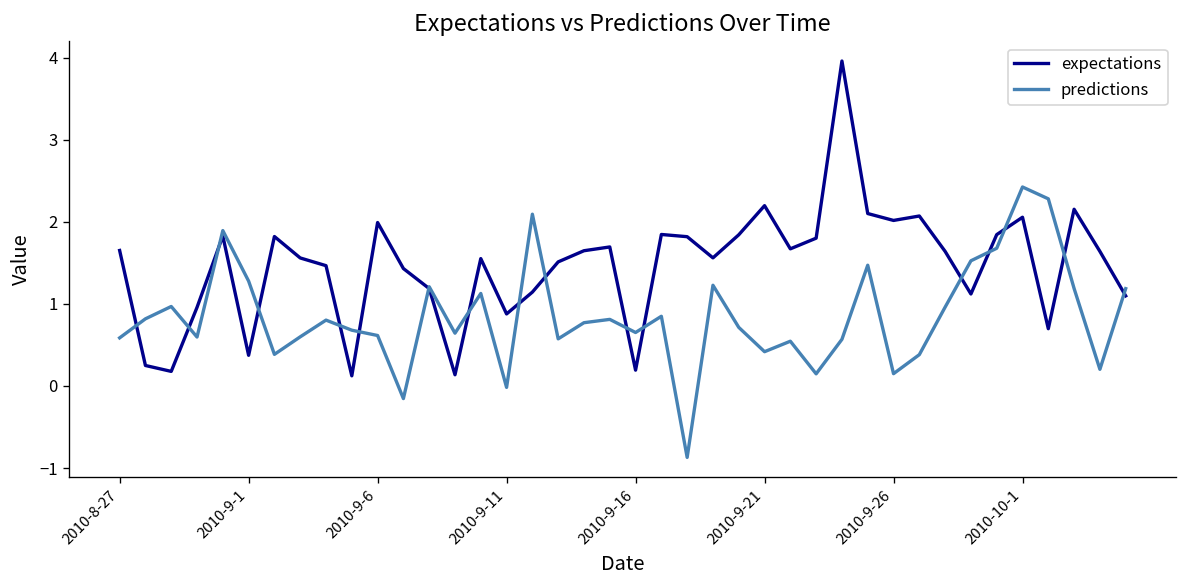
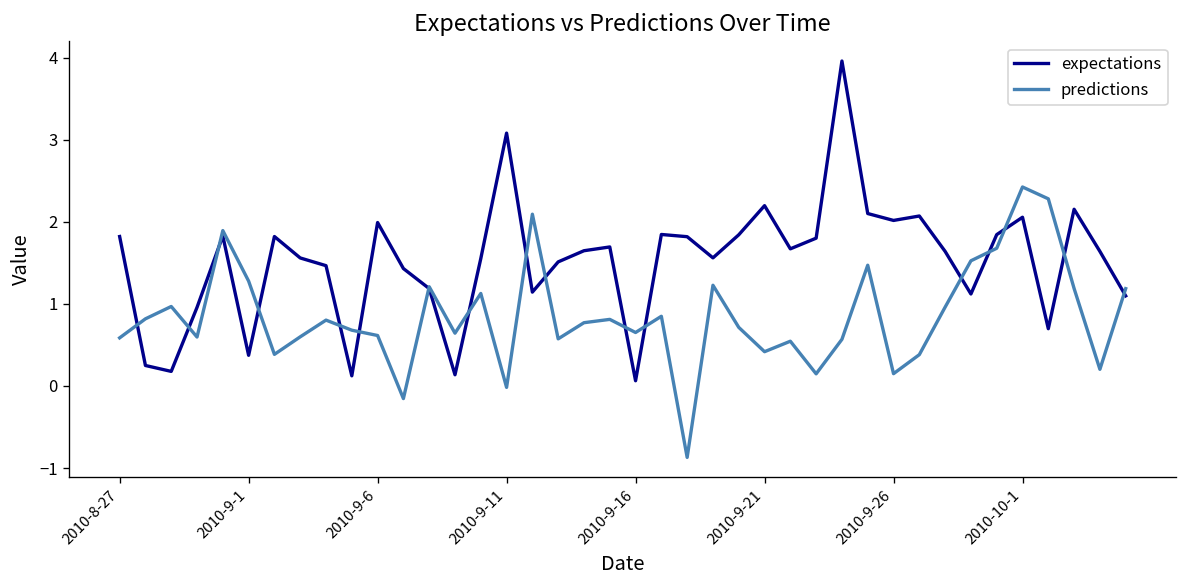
  {
    "expectations": {
-     "2010-8-27": 1.7,
+     "2010-8-27": 1.8,
      "2010-9-1": 0.4,
      "2010-9-6": 2.0,
-     "2010-9-11": 0.9,
-     "2010-9-16": 0.2,
+     "2010-9-11": 3.1,
+     "2010-9-16": 0.1,
      "2010-9-21": 2.2,
      "2010-9-26": 2.0,
      "2010-10-1": 2.1
    },
    "predictions": {
      "2010-8-27": 0.6,
      "2010-9-1": 1.3,
      "2010-9-6": 0.6,
      "2010-9-11": 0.0,
      "2010-9-16": 0.7,
      "2010-9-21": 0.4,
      "2010-9-26": 0.1,
      "2010-10-1": 2.4
    }
  }
